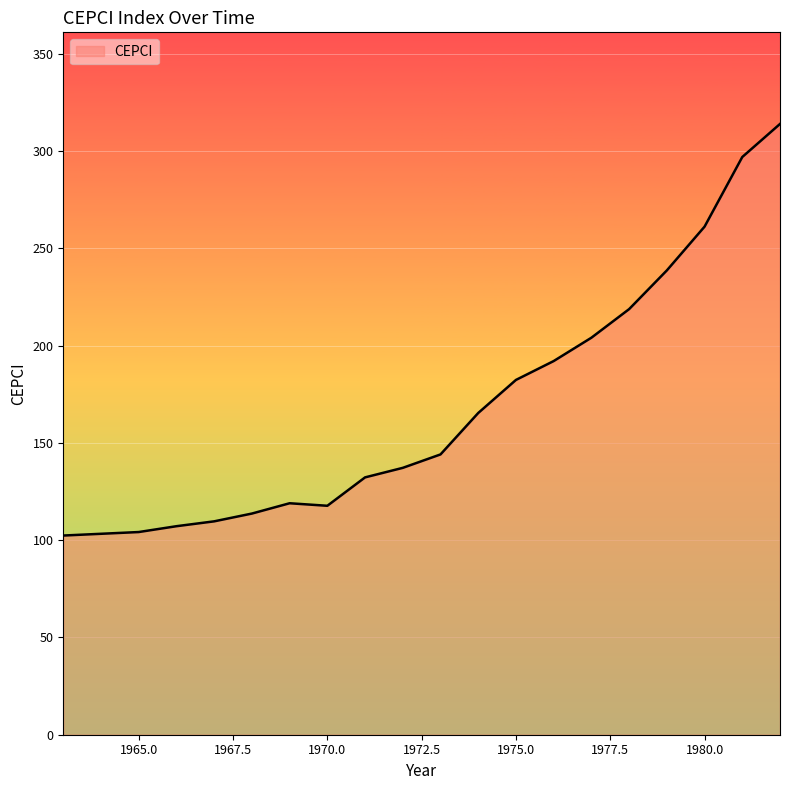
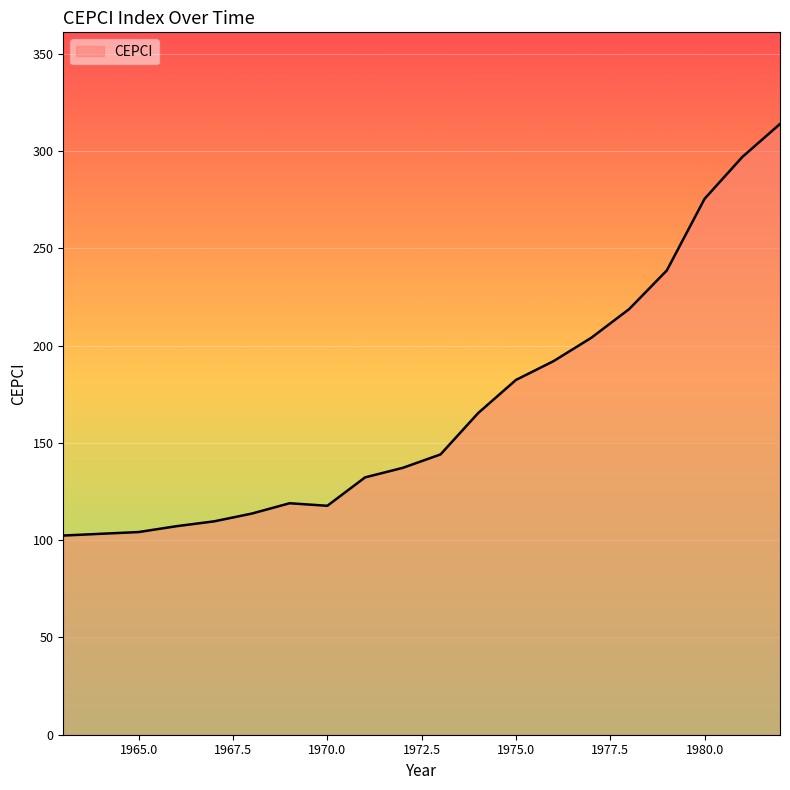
  {
    "1965.0": 104,
    "1970.0": 118,
    "1975.0": 182,
-   "1980.0": 261
+   "1980.0": 276
  }
